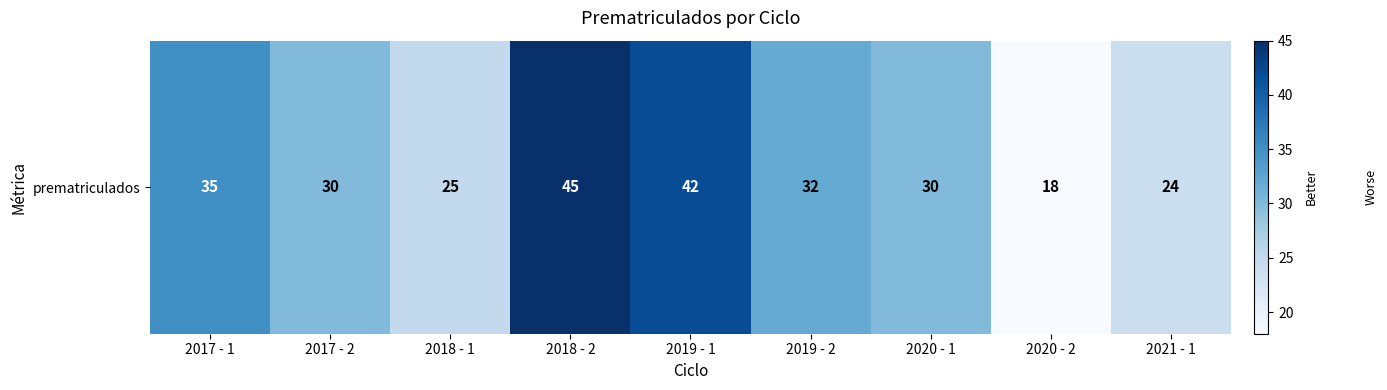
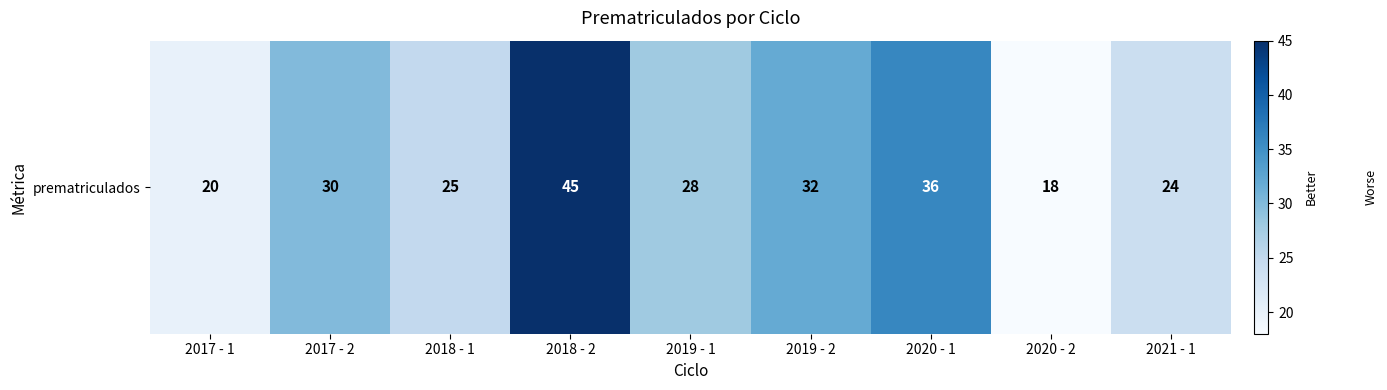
  {
    "prematriculados": {
-     "2017 - 1": 35,
+     "2017 - 1": 20,
      "2017 - 2": 30,
      "2018 - 1": 25,
      "2018 - 2": 45,
-     "2019 - 1": 42,
+     "2019 - 1": 28,
      "2019 - 2": 32,
-     "2020 - 1": 30,
+     "2020 - 1": 36,
      "2020 - 2": 18,
      "2021 - 1": 24
    }
  }
